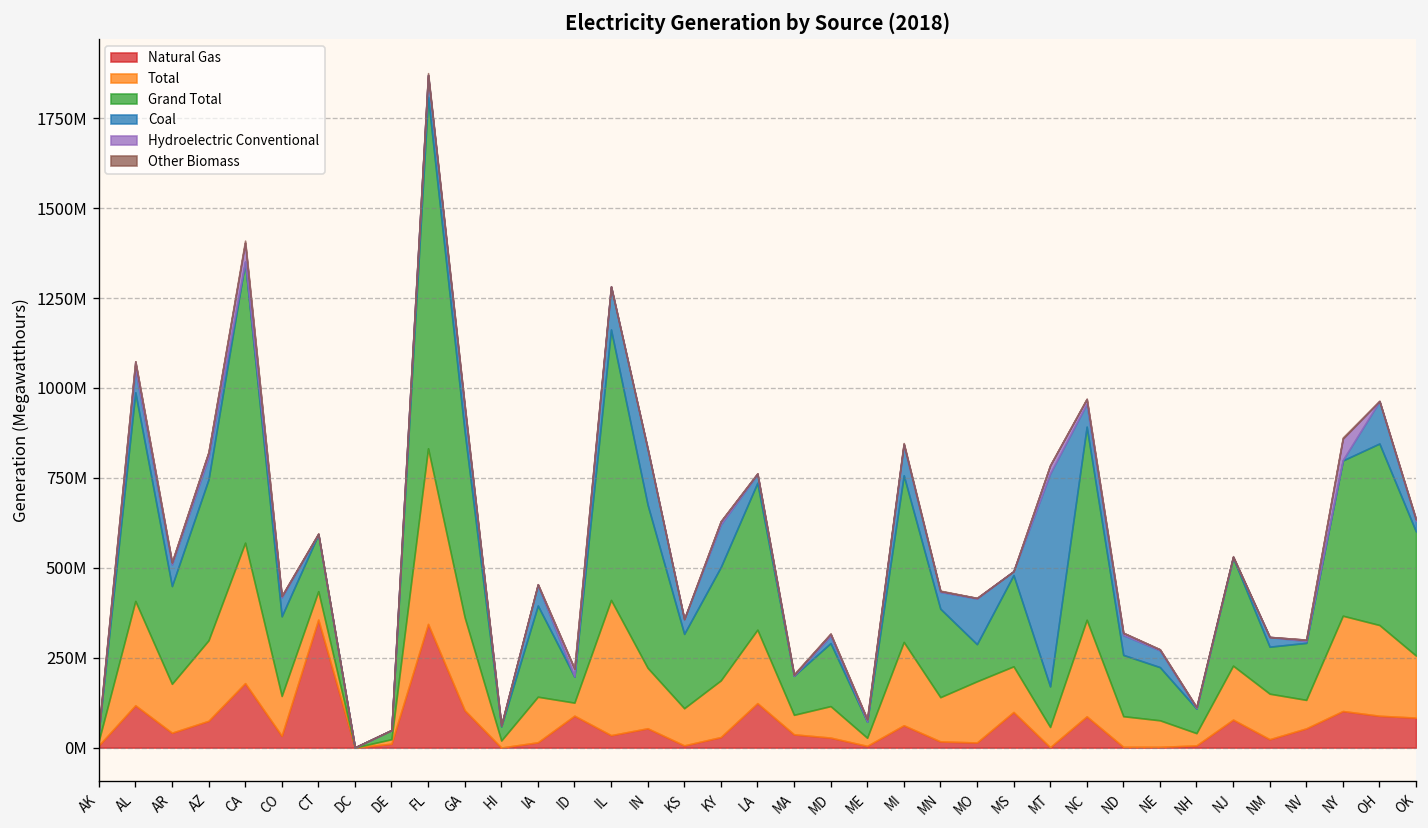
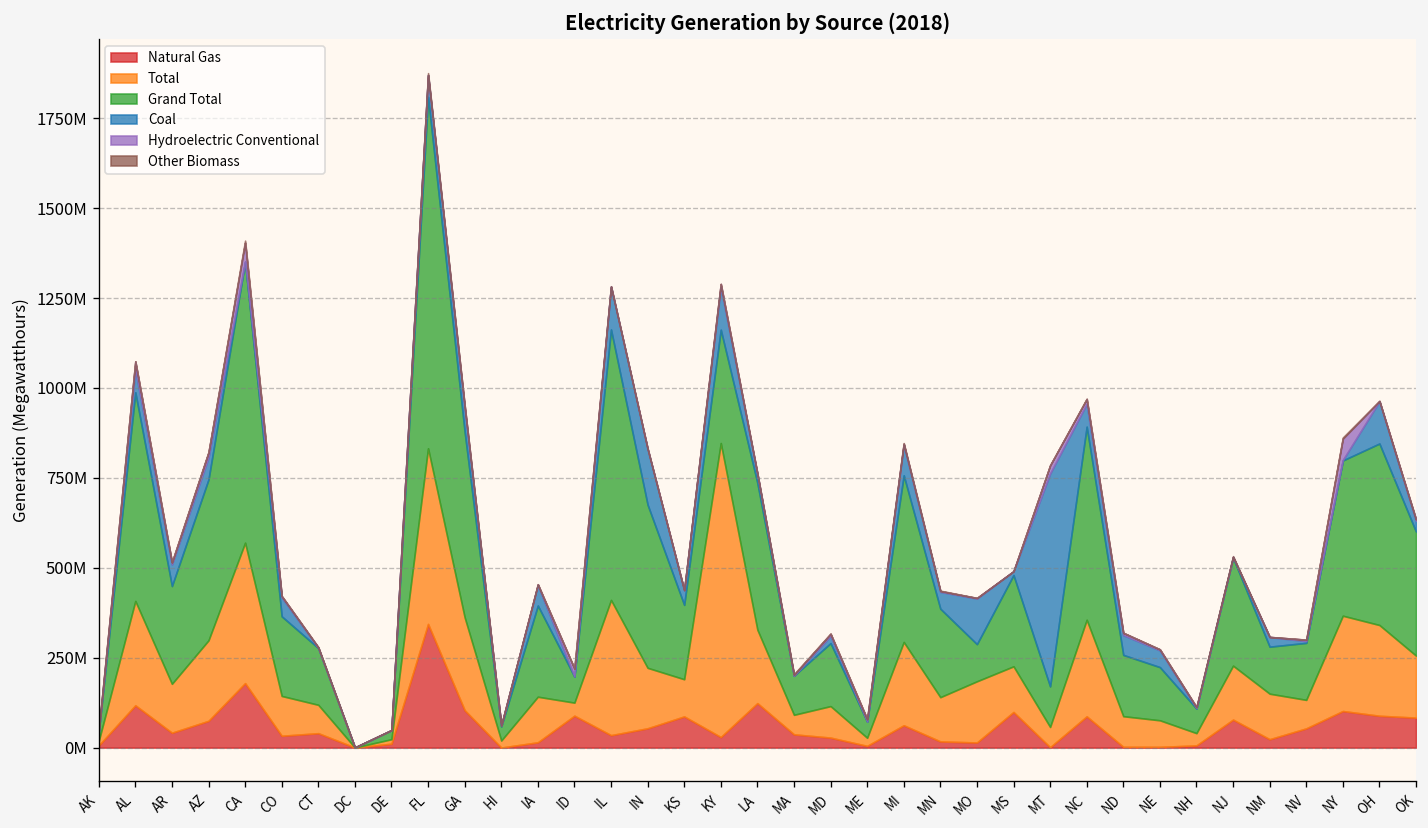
  {
    "Natural Gas": {
      "AL": 120000000,
      "AR": 40000000,
      "AZ": 70000000,
      "CA": 180000000,
      "CO": 30000000,
-     "CT": 360000000,
+     "CT": 40000000,
      "DE": 10000000,
      "FL": 340000000,
      "GA": 100000000,
      "HI": 0,
      "IA": 10000000,
      "ID": 90000000,
      "IL": 30000000,
      "IN": 50000000,
-     "KS": 10000000,
+     "KS": 90000000,
      "KY": 30000000,
      "LA": 120000000,
      "MA": 40000000,
      "MD": 30000000,
      "MI": 60000000,
      "MN": 20000000,
      "MO": 10000000,
      "MS": 100000000,
      "NC": 90000000,
      "NJ": 80000000,
      "NM": 20000000,
      "NV": 50000000,
      "NY": 100000000,
      "OH": 90000000,
      "OK": 80000000
    },
    "Total": {
      "AK": 10000000,
      "AL": 290000000,
      "AR": 140000000,
      "AZ": 220000000,
      "CA": 390000000,
      "CO": 110000000,
      "CT": 80000000,
      "DE": 10000000,
      "FL": 490000000,
      "GA": 260000000,
      "HI": 20000000,
      "IA": 130000000,
      "ID": 40000000,
      "IL": 380000000,
      "IN": 170000000,
      "KS": 100000000,
-     "KY": 160000000,
+     "KY": 820000000,
      "LA": 200000000,
      "MA": 50000000,
      "MD": 90000000,
      "ME": 20000000,
      "MI": 230000000,
      "MN": 120000000,
      "MO": 170000000,
      "MS": 130000000,
      "MT": 60000000,
      "NC": 270000000,
      "ND": 90000000,
      "NE": 70000000,
      "NH": 30000000,
      "NJ": 150000000,
      "NM": 130000000,
      "NV": 80000000,
      "NY": 270000000,
      "OH": 250000000,
      "OK": 170000000
    },
    "Grand Total": {
      "AL": 580000000,
      "AR": 270000000,
      "AZ": 450000000,
      "CO": 220000000,
      "FL": 980000000,
      "GA": 520000000,
      "IA": 250000000,
      "IL": 750000000,
      "IN": 450000000,
      "KS": 210000000,
      "KY": 320000000,
      "LA": 410000000,
      "MD": 180000000,
      "MI": 460000000,
      "MN": 250000000,
      "MO": 100000000,
      "MS": 250000000,
      "MT": 110000000,
      "NC": 540000000,
      "ND": 170000000,
      "NE": 150000000,
      "NM": 130000000,
      "OH": 500000000,
      "OK": 340000000
    },
    "Coal": {
      "AL": 60000000,
      "AZ": 60000000,
      "KY": 120000000,
      "MT": 590000000,
      "NC": 60000000
    }
  }
